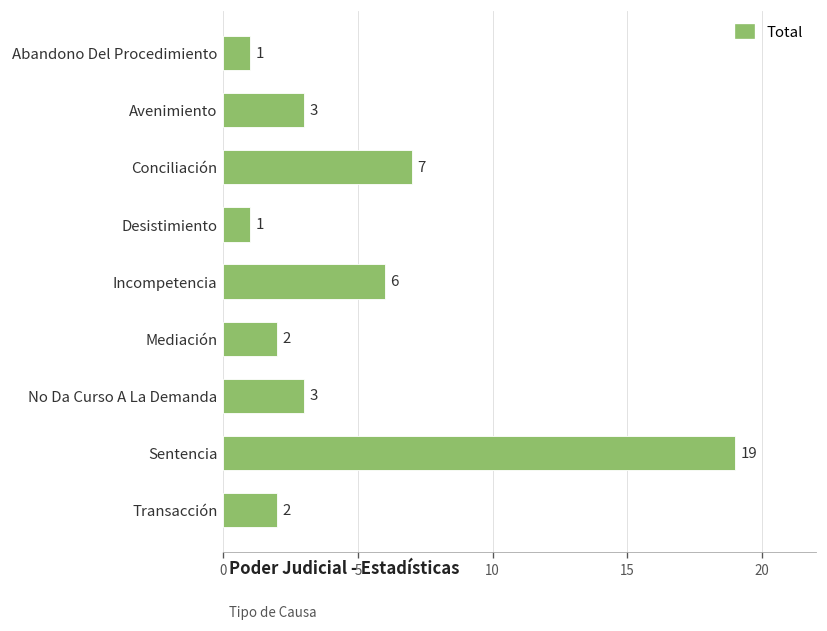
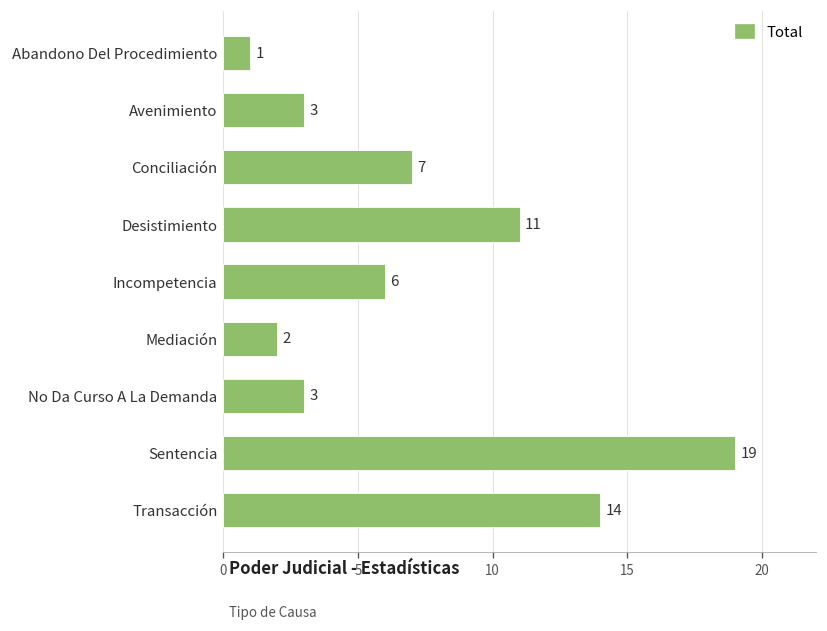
  {
    "Abandono Del Procedimiento": 1,
    "Avenimiento": 3,
    "Conciliación": 7,
-   "Desistimiento": 1,
+   "Desistimiento": 11,
    "Incompetencia": 6,
    "Mediación": 2,
    "No Da Curso A La Demanda": 3,
    "Sentencia": 19,
-   "Transacción": 2
+   "Transacción": 14
  }
